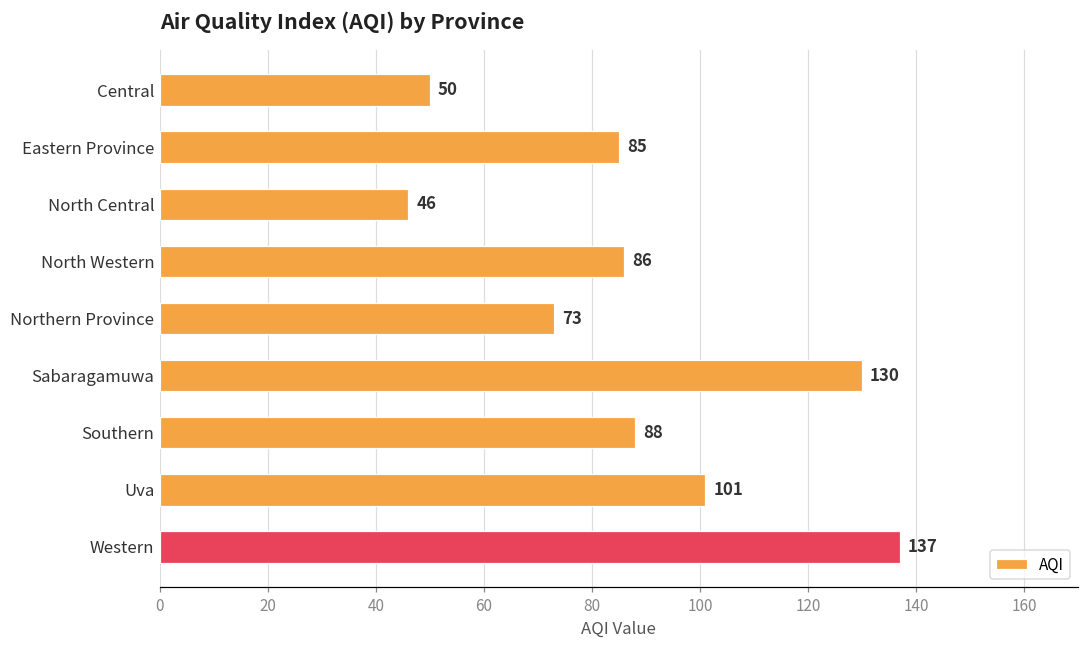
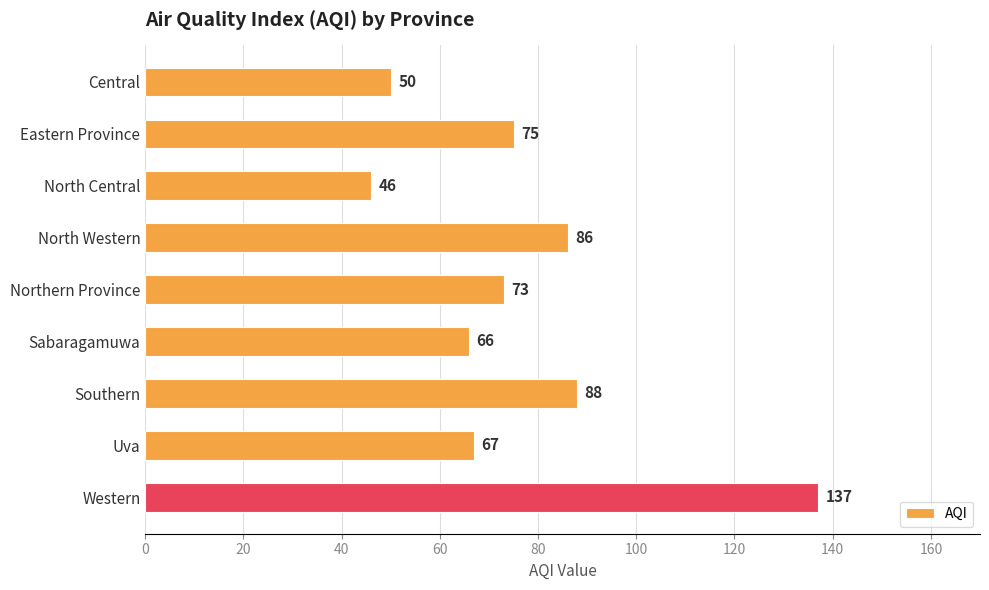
  {
    "Central": 50,
-   "Eastern Province": 85,
+   "Eastern Province": 75,
    "North Central": 46,
    "North Western": 86,
    "Northern Province": 73,
-   "Sabaragamuwa": 130,
+   "Sabaragamuwa": 66,
    "Southern": 88,
-   "Uva": 101,
+   "Uva": 67,
    "Western": 137
  }
